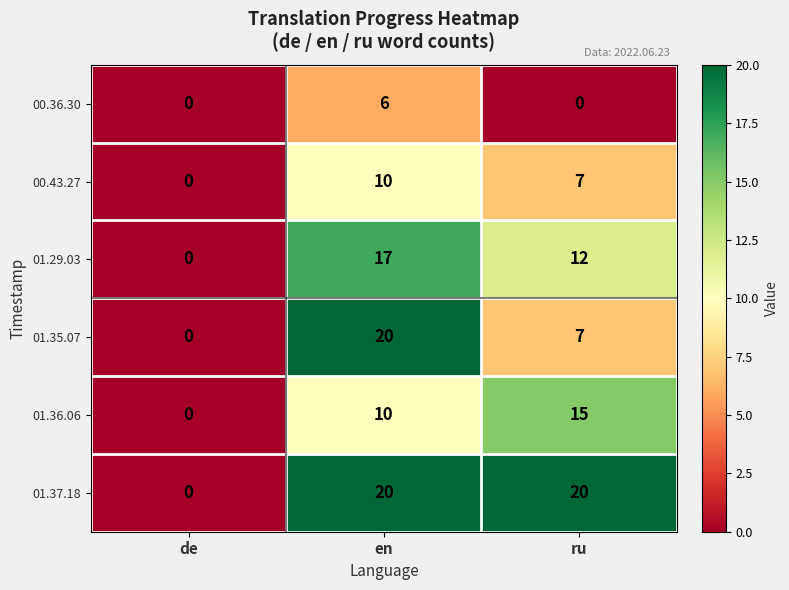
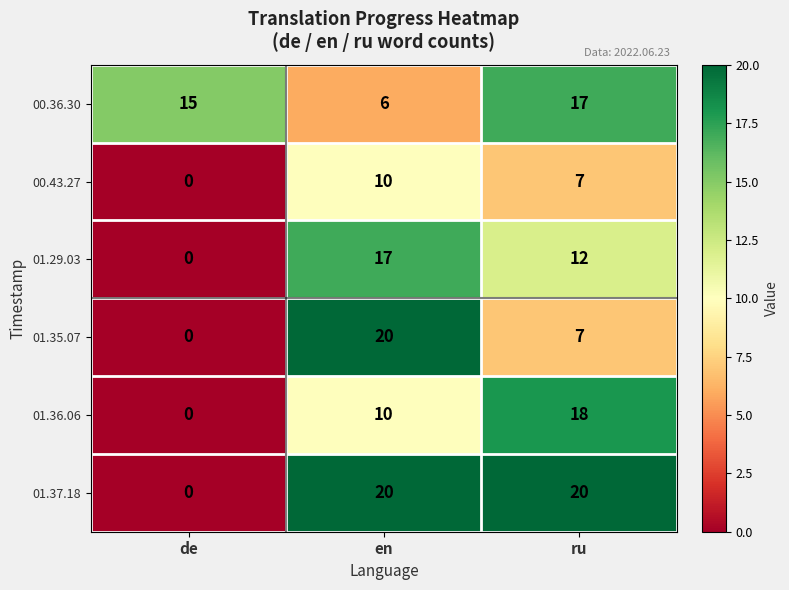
  {
    "00.36.30": {
-     "de": 0,
+     "de": 15,
      "en": 6,
-     "ru": 0
+     "ru": 17
    },
    "00.43.27": {
      "de": 0,
      "en": 10,
      "ru": 7
    },
    "01.29.03": {
      "de": 0,
      "en": 17,
      "ru": 12
    },
    "01.35.07": {
      "de": 0,
      "en": 20,
      "ru": 7
    },
    "01.36.06": {
      "de": 0,
      "en": 10,
-     "ru": 15
+     "ru": 18
    },
    "01.37.18": {
      "de": 0,
      "en": 20,
      "ru": 20
    }
  }
